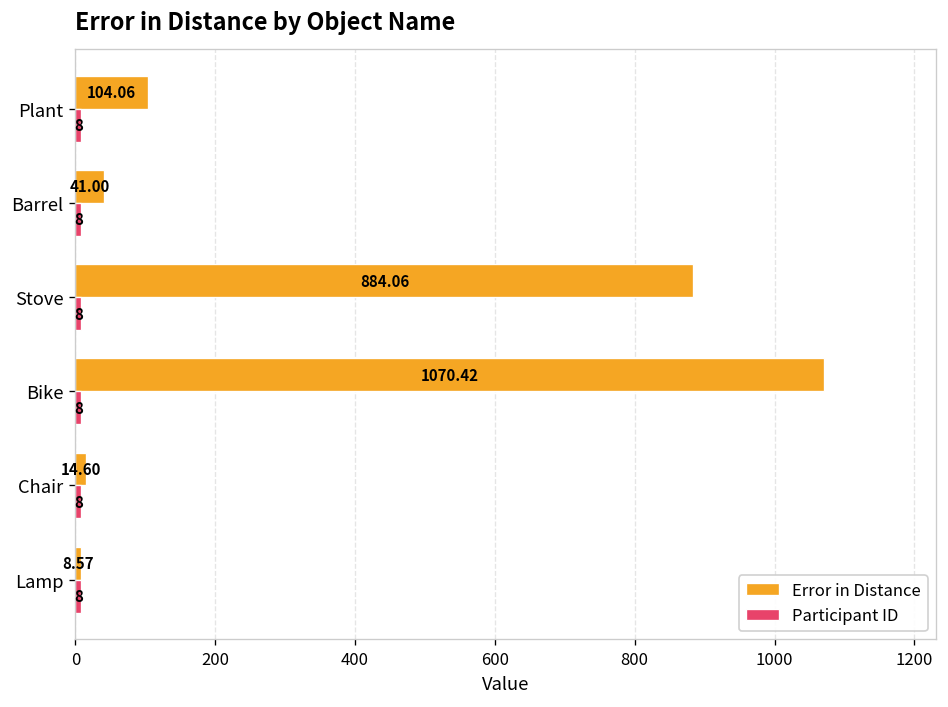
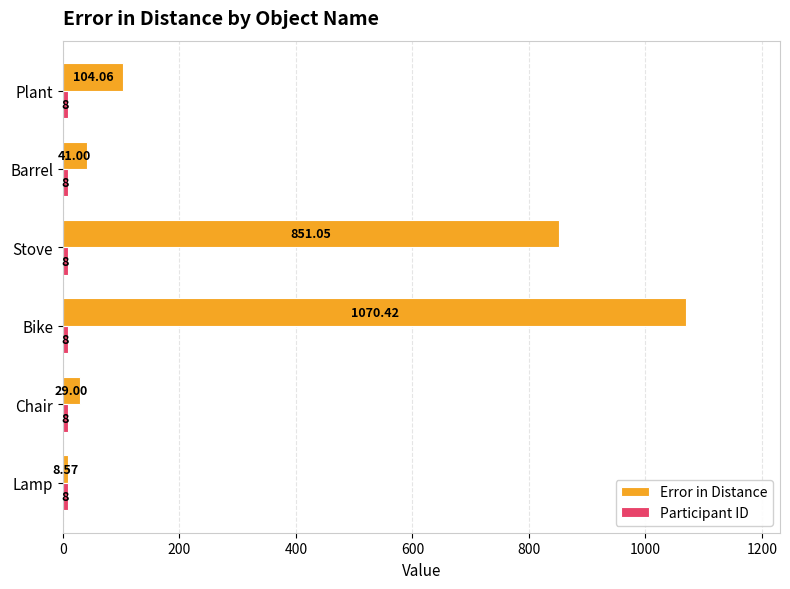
  {
    "Error in Distance": {
      "Plant": 104.06,
      "Barrel": 41.00,
-     "Stove": 884.06,
+     "Stove": 851.05,
      "Bike": 1070.42,
-     "Chair": 14.60,
+     "Chair": 29.00,
      "Lamp": 8.57
    },
    "Participant ID": {
      "Plant": 8,
      "Barrel": 8,
      "Stove": 8,
      "Bike": 8,
      "Chair": 8,
      "Lamp": 8
    }
  }
